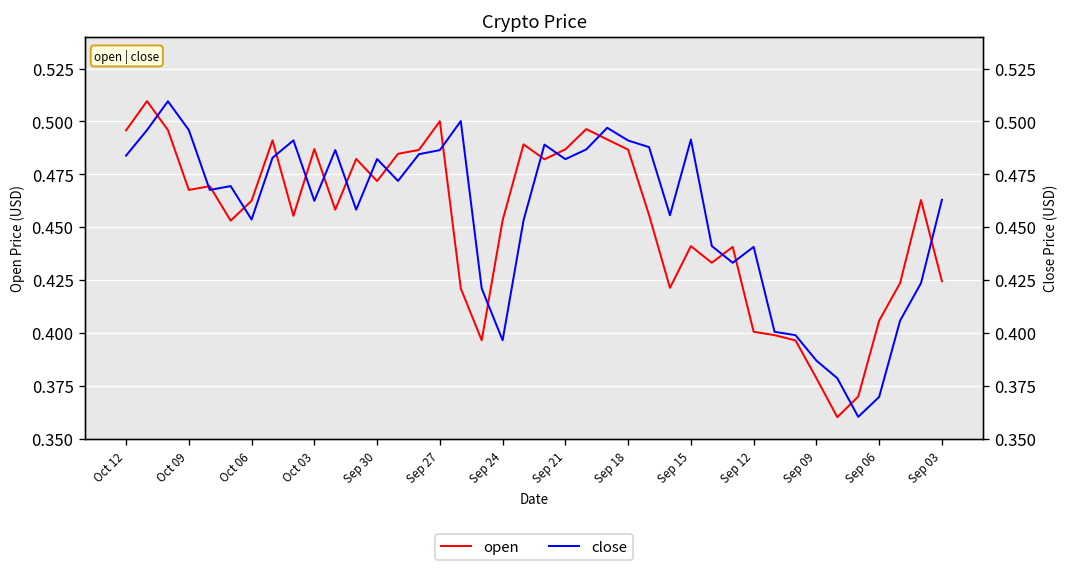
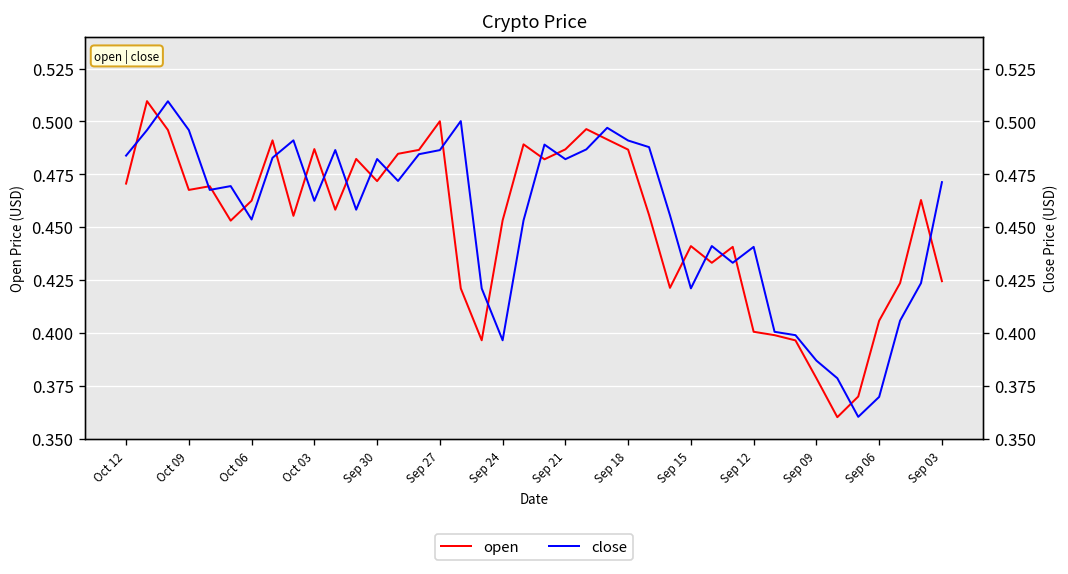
  {
    "open": {
-     "Oct 12": 0.496,
+     "Oct 12": 0.471,
      "Oct 09": 0.468,
      "Oct 06": 0.463,
      "Oct 03": 0.487,
      "Sep 30": 0.472,
      "Sep 27": 0.500,
      "Sep 24": 0.453,
      "Sep 21": 0.487,
      "Sep 18": 0.487,
      "Sep 15": 0.441,
      "Sep 12": 0.401,
      "Sep 09": 0.379,
      "Sep 06": 0.406,
      "Sep 03": 0.424
    },
    "close": {
      "Oct 12": 0.484,
      "Oct 09": 0.496,
      "Oct 06": 0.454,
      "Oct 03": 0.462,
      "Sep 30": 0.482,
      "Sep 27": 0.486,
      "Sep 24": 0.396,
      "Sep 21": 0.482,
      "Sep 18": 0.491,
-     "Sep 15": 0.491,
+     "Sep 15": 0.421,
      "Sep 12": 0.441,
      "Sep 09": 0.387,
      "Sep 06": 0.370,
-     "Sep 03": 0.463
+     "Sep 03": 0.471
    }
  }
